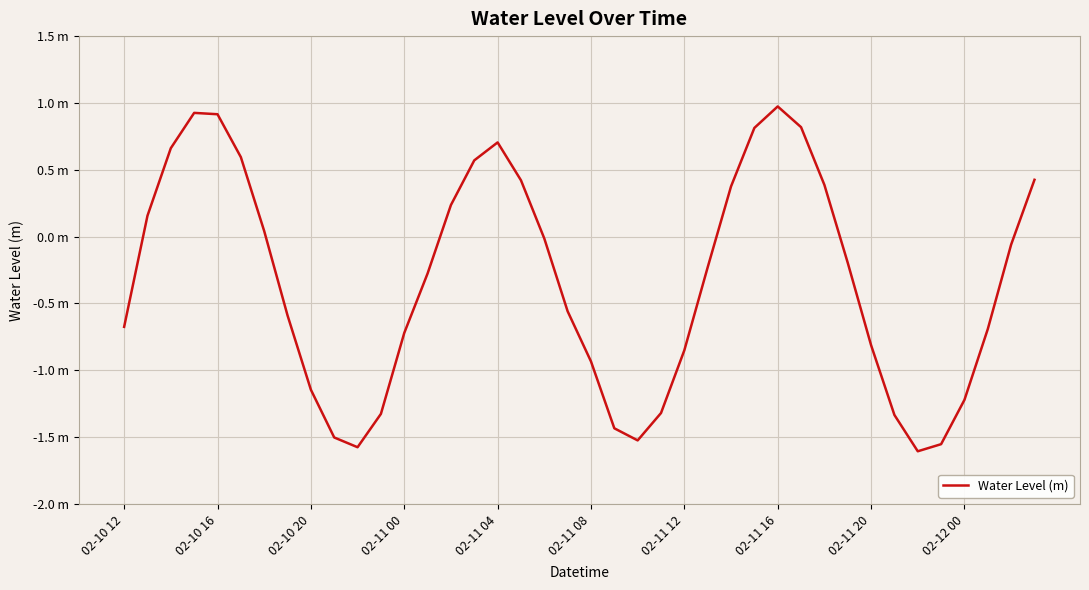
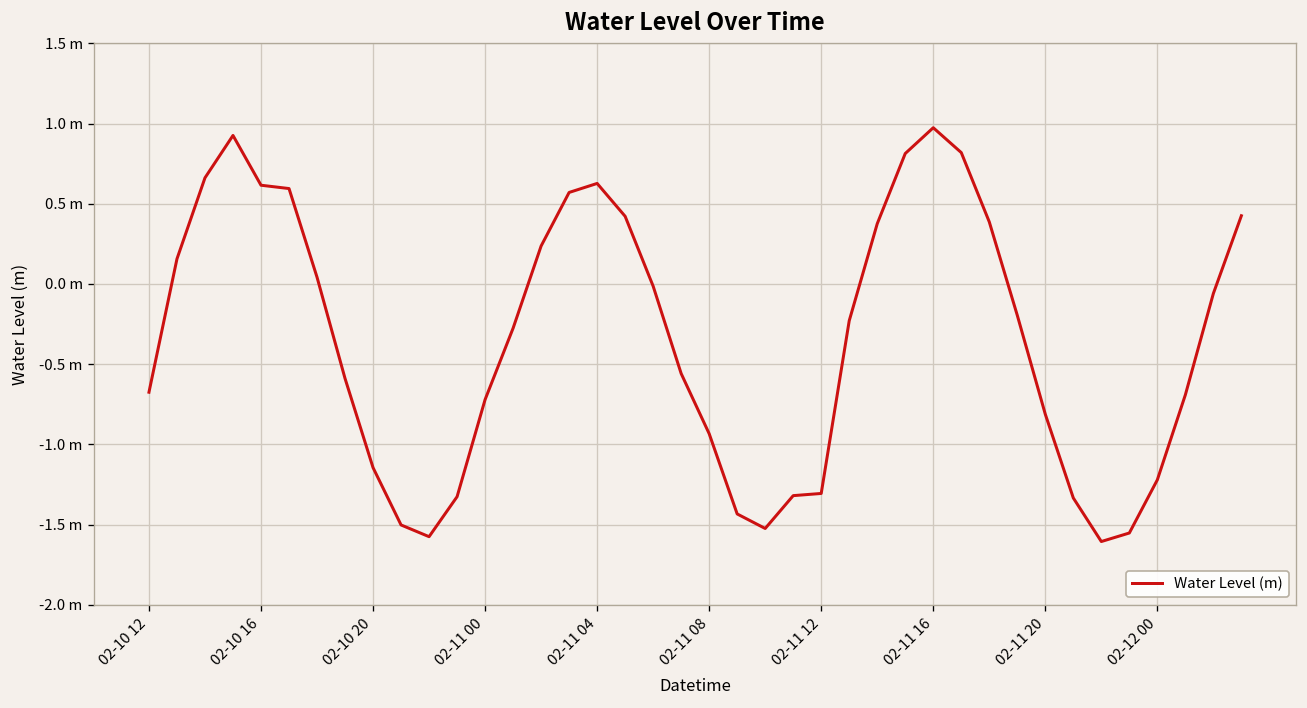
  {
    "02-10 12": "-0.67 m",
-   "02-10 16": "0.92 m",
+   "02-10 16": "0.62 m",
    "02-10 20": "-1.14 m",
    "02-11 00": "-0.72 m",
-   "02-11 04": "0.70 m",
+   "02-11 04": "0.63 m",
    "02-11 08": "-0.93 m",
-   "02-11 12": "-0.85 m",
+   "02-11 12": "-1.31 m",
    "02-11 16": "0.97 m",
    "02-11 20": "-0.81 m",
    "02-12 00": "-1.22 m"
  }
